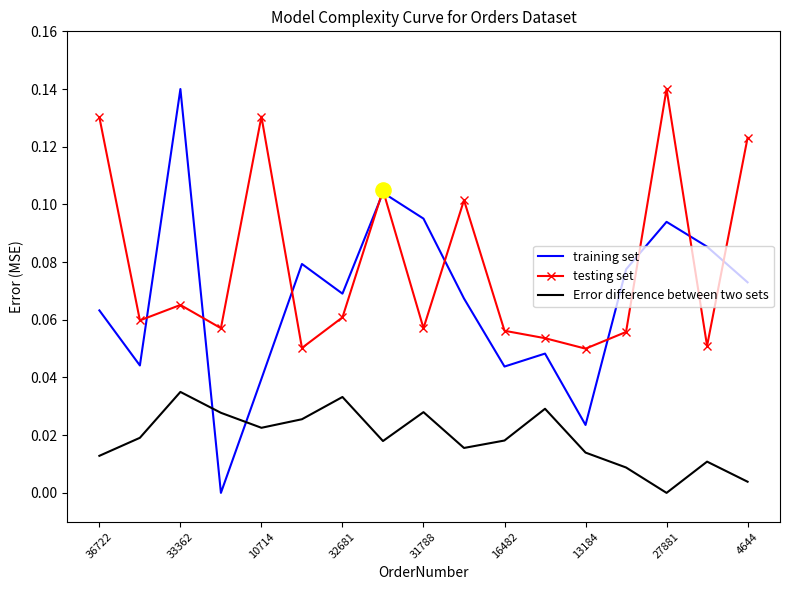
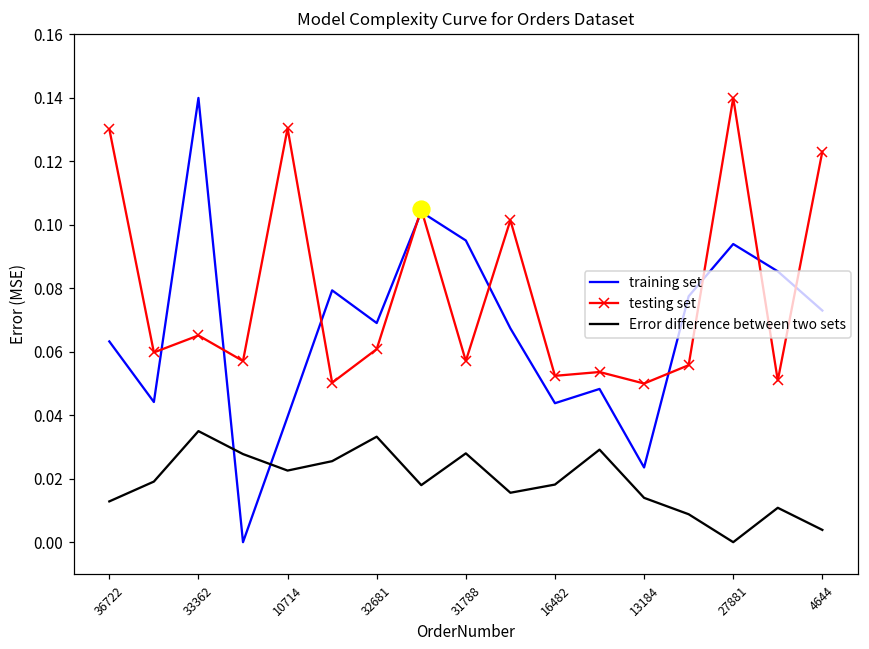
  {
    "training set": {
      "36722": 0.063,
      "33362": 0.140,
      "10714": 0.040,
      "32681": 0.069,
      "31788": 0.095,
      "16482": 0.044,
      "13184": 0.024,
      "27881": 0.094
    },
    "testing set": {
      "36722": 0.130,
      "33362": 0.065,
      "10714": 0.130,
      "32681": 0.061,
      "31788": 0.057,
-     "16482": 0.056,
+     "16482": 0.052,
      "13184": 0.050,
      "27881": 0.140,
      "4644": 0.123
    },
    "Error difference between two sets": {
      "36722": 0.013,
      "33362": 0.035,
      "10714": 0.023,
      "32681": 0.033,
      "31788": 0.028,
      "16482": 0.018,
      "13184": 0.014,
      "27881": 0.000,
      "4644": 0.004
    }
  }
